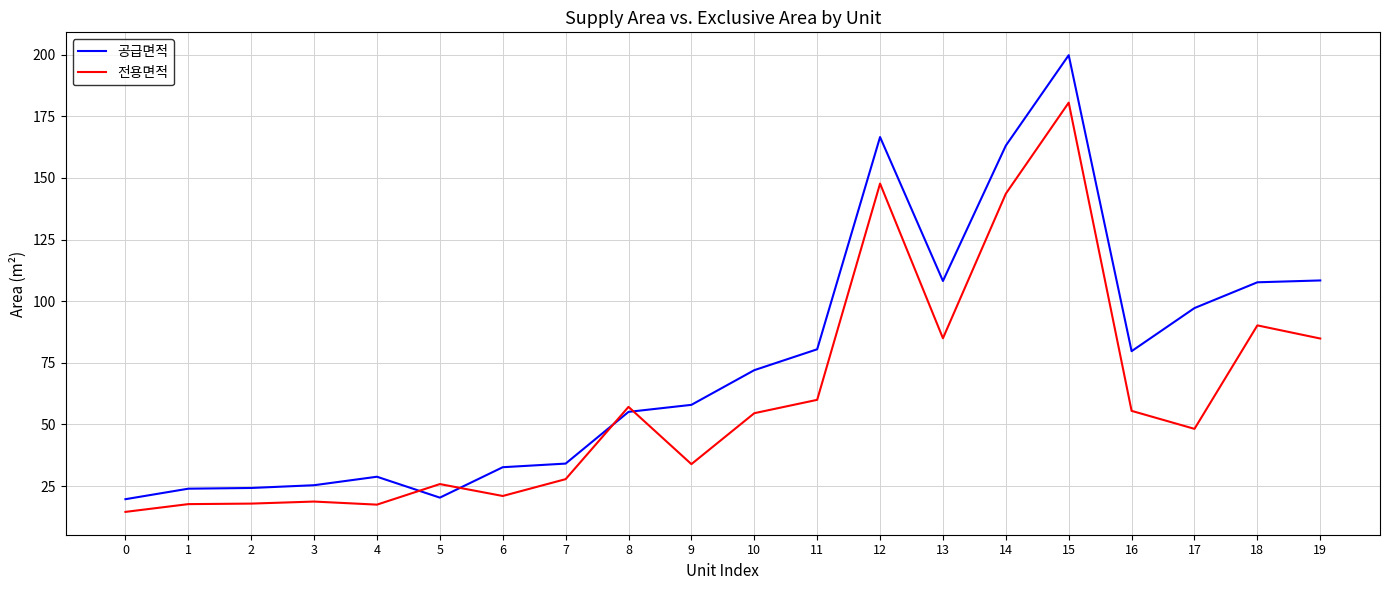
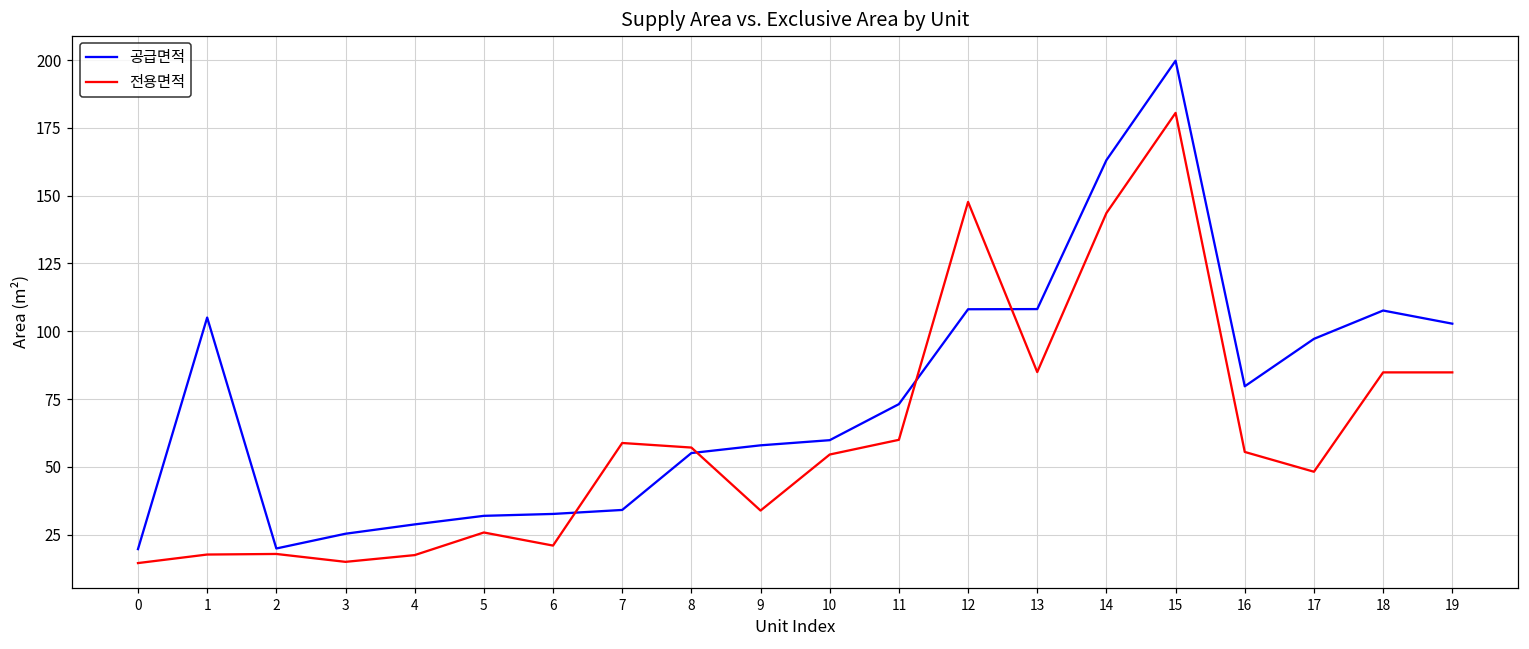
  {
    "공급면적": {
      "0": 20,
-     "1": 24,
-     "2": 24,
+     "1": 105,
+     "2": 20,
      "3": 25,
      "4": 29,
-     "5": 20,
+     "5": 32,
      "6": 33,
      "7": 34,
      "8": 55,
      "9": 58,
-     "10": 72,
-     "11": 80,
-     "12": 167,
+     "10": 60,
+     "11": 73,
+     "12": 108,
      "13": 108,
      "14": 163,
      "15": 200,
      "16": 80,
      "17": 97,
      "18": 108,
-     "19": 108
+     "19": 103
    },
    "전용면적": {
      "0": 15,
      "1": 18,
      "2": 18,
-     "3": 19,
+     "3": 15,
      "4": 17,
      "5": 26,
      "6": 21,
-     "7": 28,
+     "7": 59,
      "8": 57,
      "9": 34,
      "10": 55,
      "11": 60,
      "12": 148,
      "13": 85,
      "14": 144,
      "15": 181,
      "16": 56,
      "17": 48,
-     "18": 90,
+     "18": 85,
      "19": 85
    }
  }
